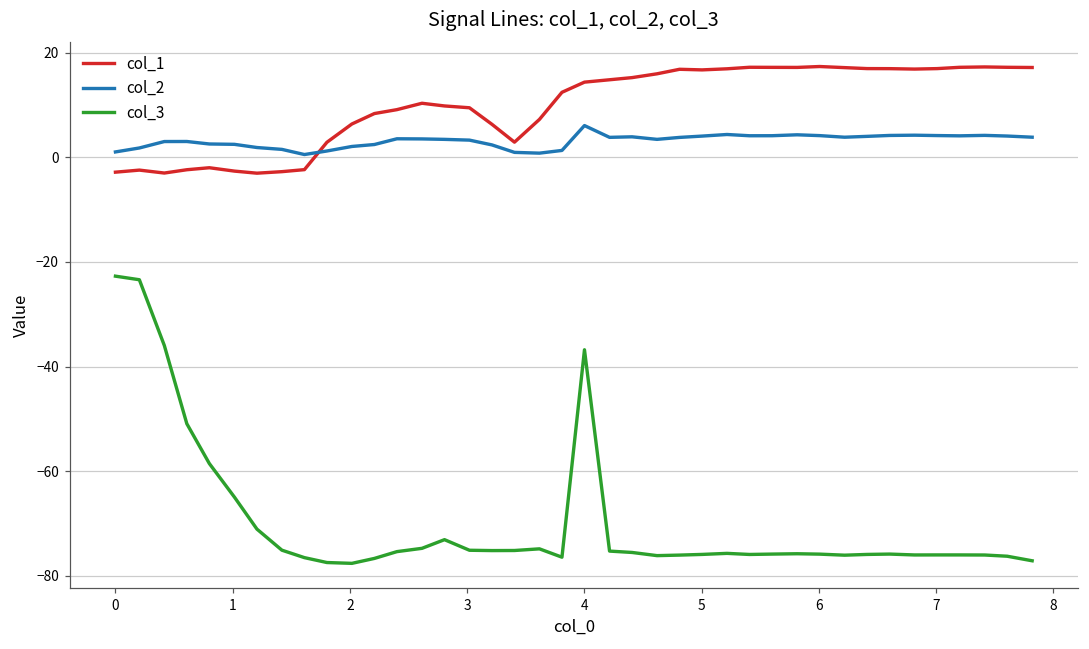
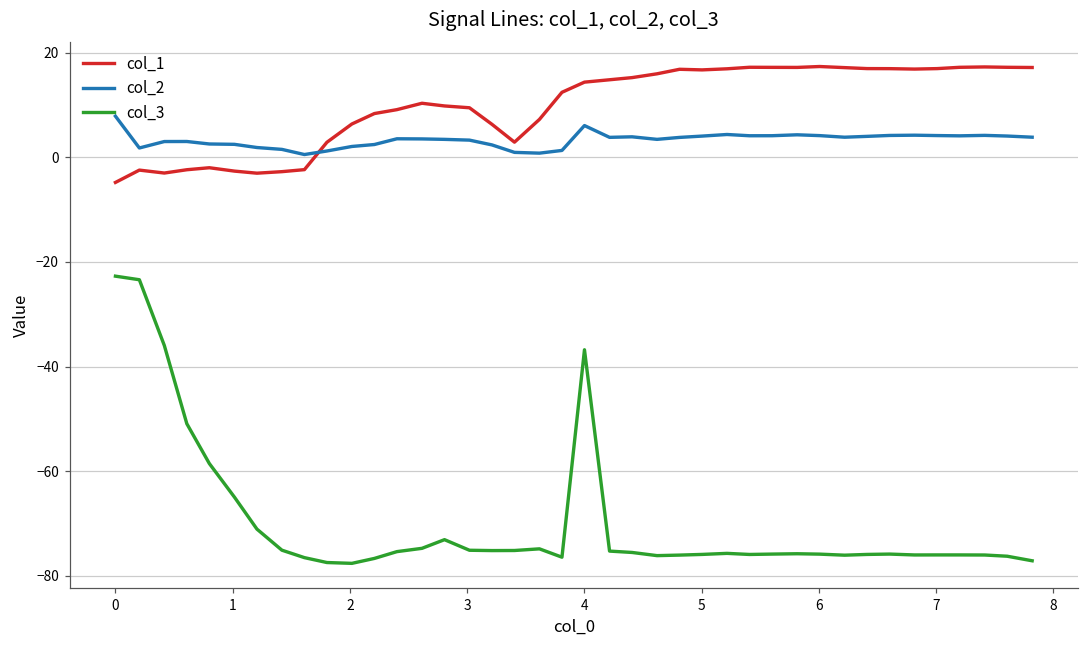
  {
    "col_1": {
-     "0": -3,
+     "0": -5,
      "4": 14
    },
    "col_2": {
-     "0": 1,
+     "0": 8,
      "4": 6
    },
    "col_3": {
      "0": -23,
      "4": -37
    }
  }
